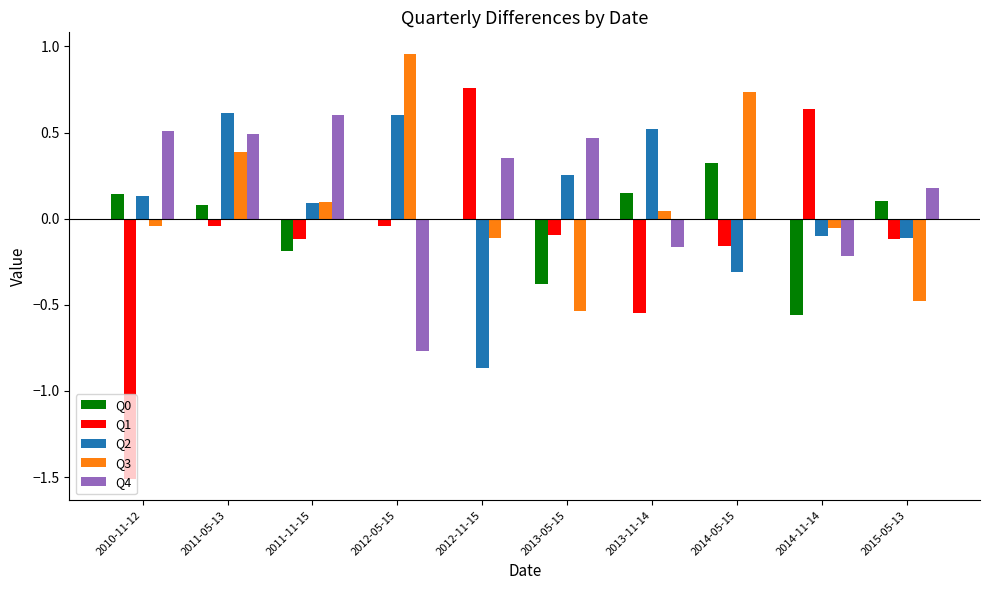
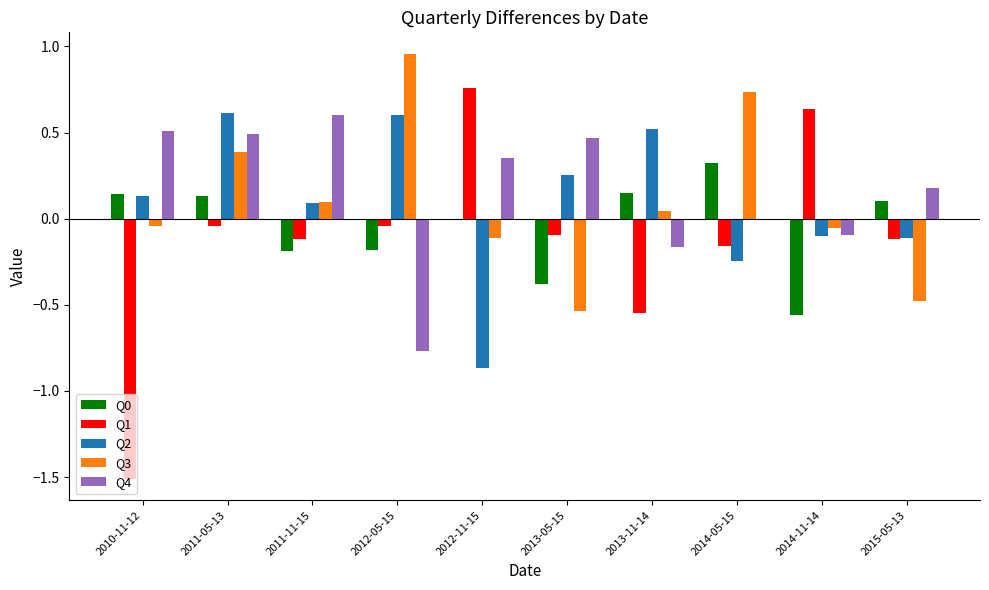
  {
    "Q0": {
      "2010-11-12": 0.14,
-     "2011-05-13": 0.08,
+     "2011-05-13": 0.13,
      "2011-11-15": -0.19,
-     "2012-05-15": -0.01,
+     "2012-05-15": -0.18,
      "2013-05-15": -0.38,
      "2013-11-14": 0.15,
      "2014-05-15": 0.32,
      "2014-11-14": -0.56,
      "2015-05-13": 0.10
    },
    "Q1": {
      "2011-05-13": -0.04,
      "2011-11-15": -0.12,
      "2012-05-15": -0.04,
      "2012-11-15": 0.76,
      "2013-05-15": -0.09,
      "2013-11-14": -0.55,
      "2014-05-15": -0.16,
      "2014-11-14": 0.64,
      "2015-05-13": -0.12
    },
    "Q2": {
      "2010-11-12": 0.13,
      "2011-05-13": 0.61,
      "2011-11-15": 0.09,
      "2012-05-15": 0.60,
      "2012-11-15": -0.87,
      "2013-05-15": 0.25,
      "2013-11-14": 0.52,
-     "2014-05-15": -0.31,
+     "2014-05-15": -0.25,
      "2014-11-14": -0.10,
      "2015-05-13": -0.11
    },
    "Q3": {
      "2010-11-12": -0.04,
      "2011-05-13": 0.38,
      "2011-11-15": 0.10,
      "2012-05-15": 0.96,
      "2012-11-15": -0.11,
      "2013-05-15": -0.54,
      "2013-11-14": 0.04,
      "2014-05-15": 0.74,
      "2014-11-14": -0.05,
      "2015-05-13": -0.48
    },
    "Q4": {
      "2010-11-12": 0.51,
      "2011-05-13": 0.49,
      "2011-11-15": 0.60,
      "2012-05-15": -0.77,
      "2012-11-15": 0.35,
      "2013-05-15": 0.47,
      "2013-11-14": -0.16,
-     "2014-11-14": -0.21,
+     "2014-11-14": -0.09,
      "2015-05-13": 0.18
    }
  }
